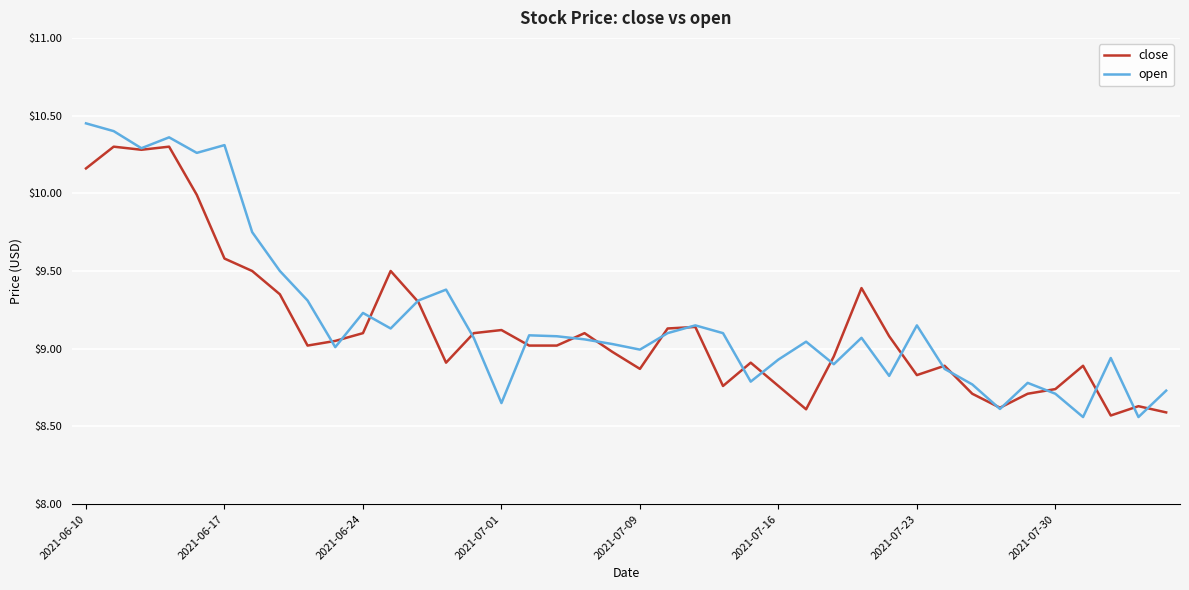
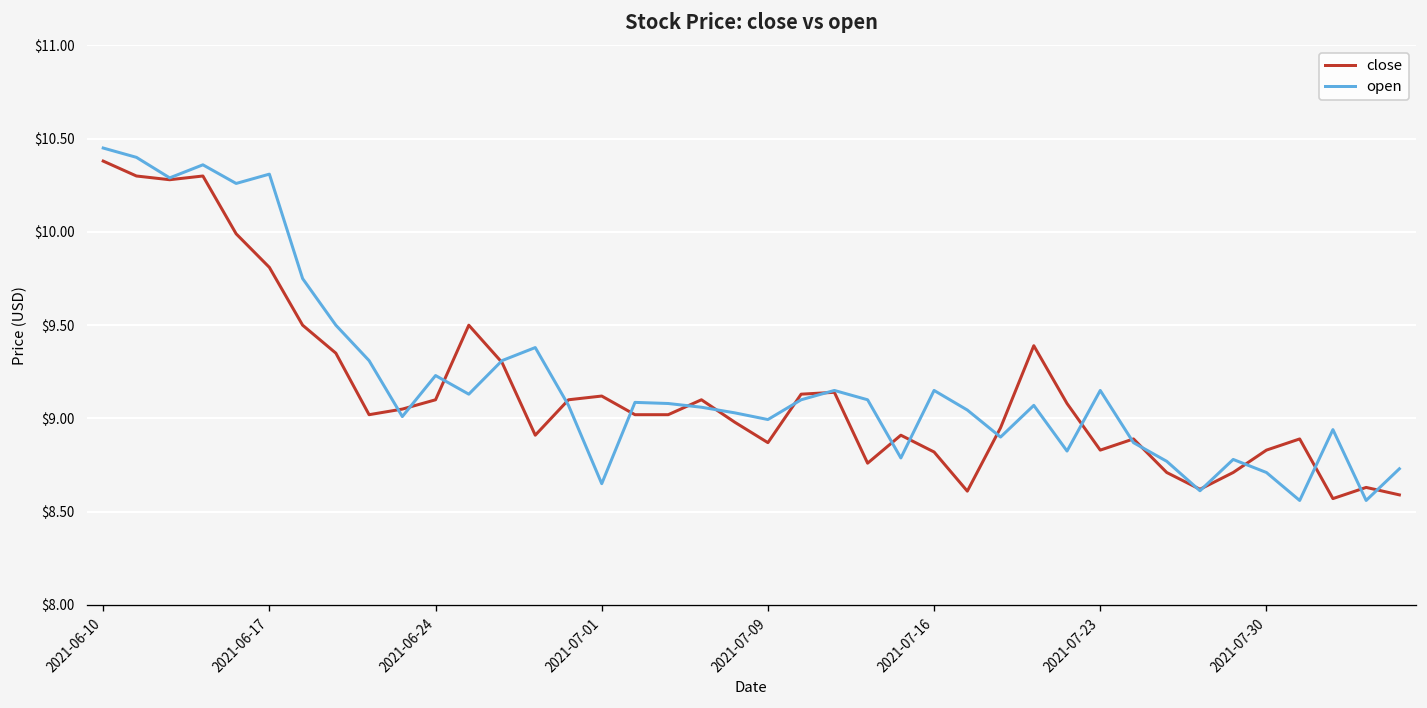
  {
    "close": {
-     "2021-06-10": "$10.16",
-     "2021-06-17": "$9.58",
+     "2021-06-10": "$10.38",
+     "2021-06-17": "$9.81",
      "2021-06-24": "$9.10",
      "2021-07-01": "$9.12",
      "2021-07-09": "$8.87",
-     "2021-07-16": "$8.76",
+     "2021-07-16": "$8.82",
      "2021-07-23": "$8.83",
-     "2021-07-30": "$8.74"
+     "2021-07-30": "$8.83"
    },
    "open": {
      "2021-06-10": "$10.45",
      "2021-06-17": "$10.31",
      "2021-06-24": "$9.23",
      "2021-07-01": "$8.65",
      "2021-07-09": "$8.99",
-     "2021-07-16": "$8.93",
+     "2021-07-16": "$9.15",
      "2021-07-23": "$9.15",
      "2021-07-30": "$8.71"
    }
  }
